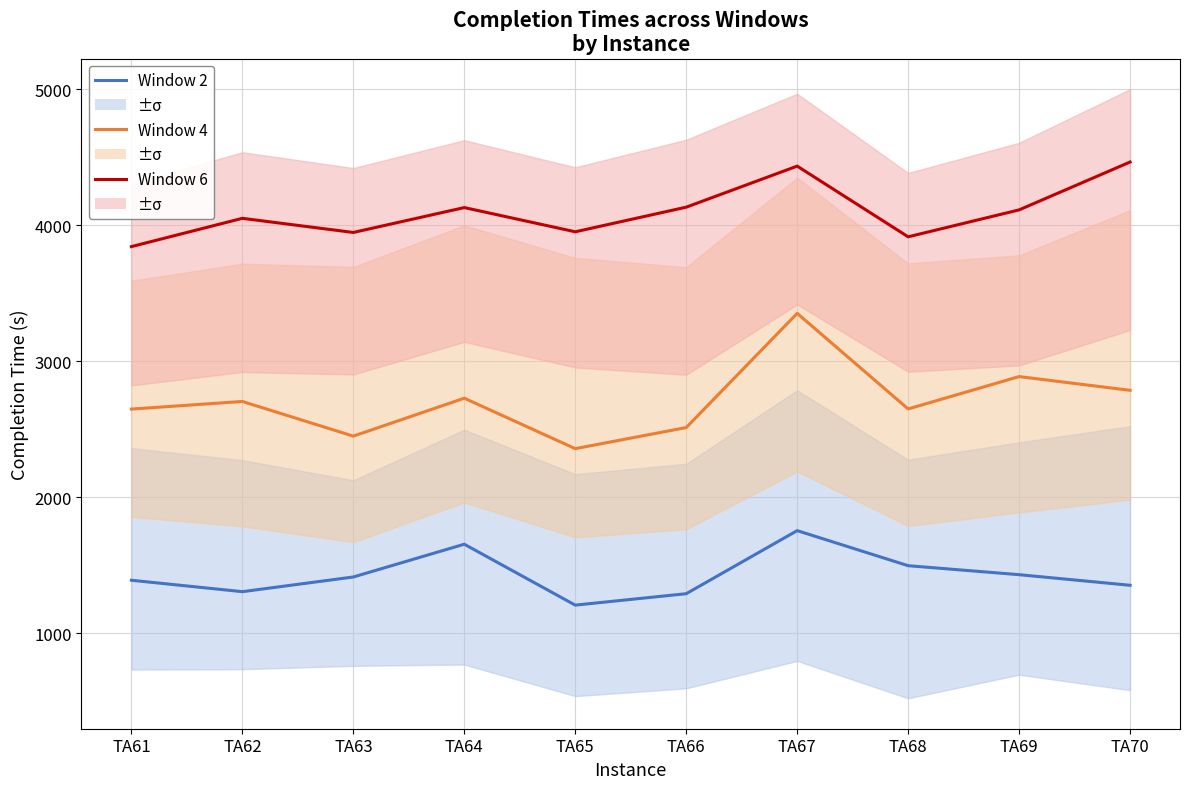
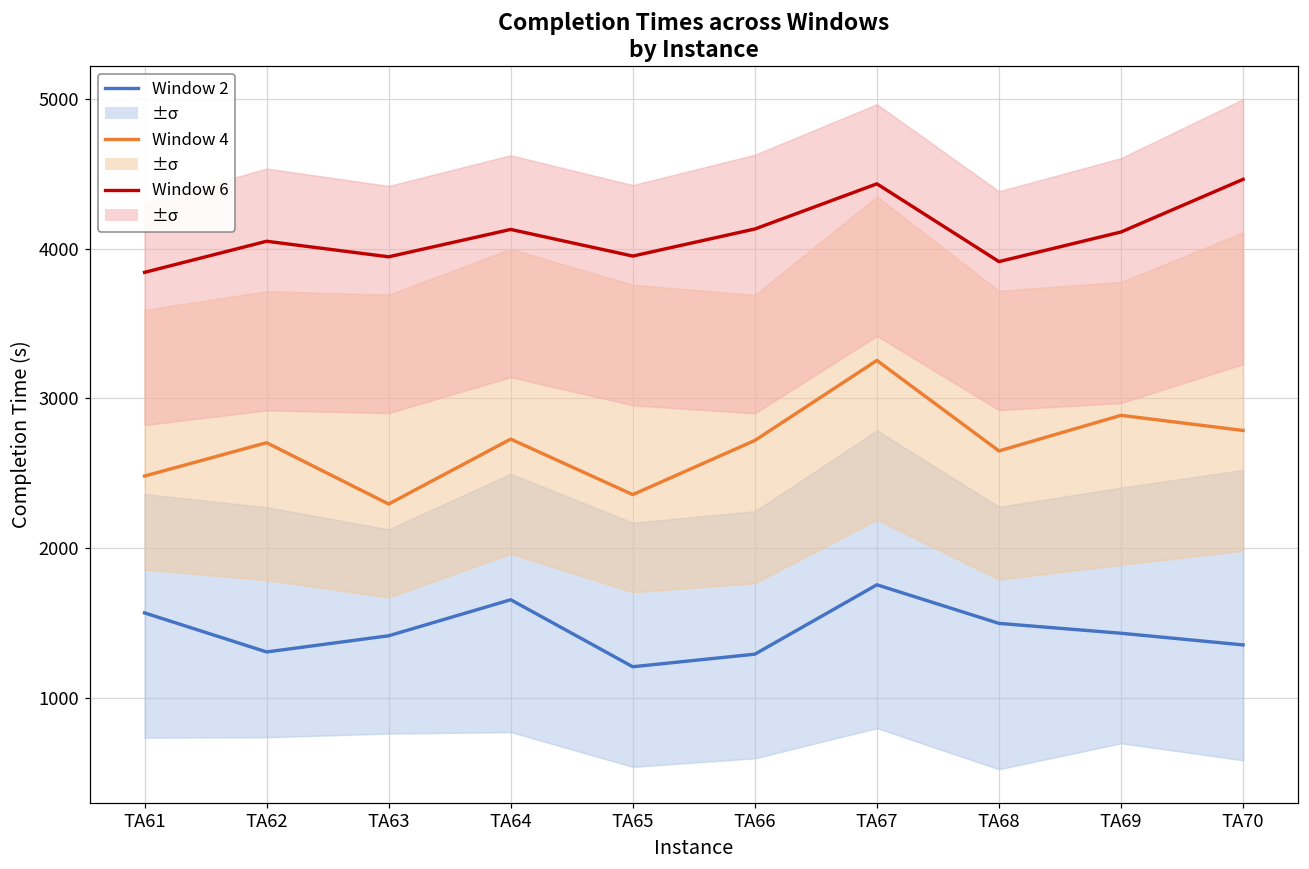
  {
    "Window 2": {
-     "TA61": 1390,
+     "TA61": 1570,
      "TA62": 1310,
      "TA63": 1410,
      "TA64": 1650,
      "TA65": 1210,
      "TA66": 1290,
      "TA67": 1750,
      "TA68": 1500,
      "TA69": 1430,
      "TA70": 1350
    },
    "Window 4": {
-     "TA61": 2650,
+     "TA61": 2480,
      "TA62": 2700,
-     "TA63": 2450,
+     "TA63": 2290,
      "TA64": 2730,
      "TA65": 2360,
-     "TA66": 2510,
-     "TA67": 3350,
+     "TA66": 2720,
+     "TA67": 3250,
      "TA68": 2650,
      "TA69": 2890,
      "TA70": 2790
    },
    "Window 6": {
      "TA61": 3840,
      "TA62": 4050,
      "TA63": 3950,
      "TA64": 4130,
      "TA65": 3950,
      "TA66": 4130,
      "TA67": 4440,
      "TA68": 3920,
      "TA69": 4110,
      "TA70": 4470
    }
  }
